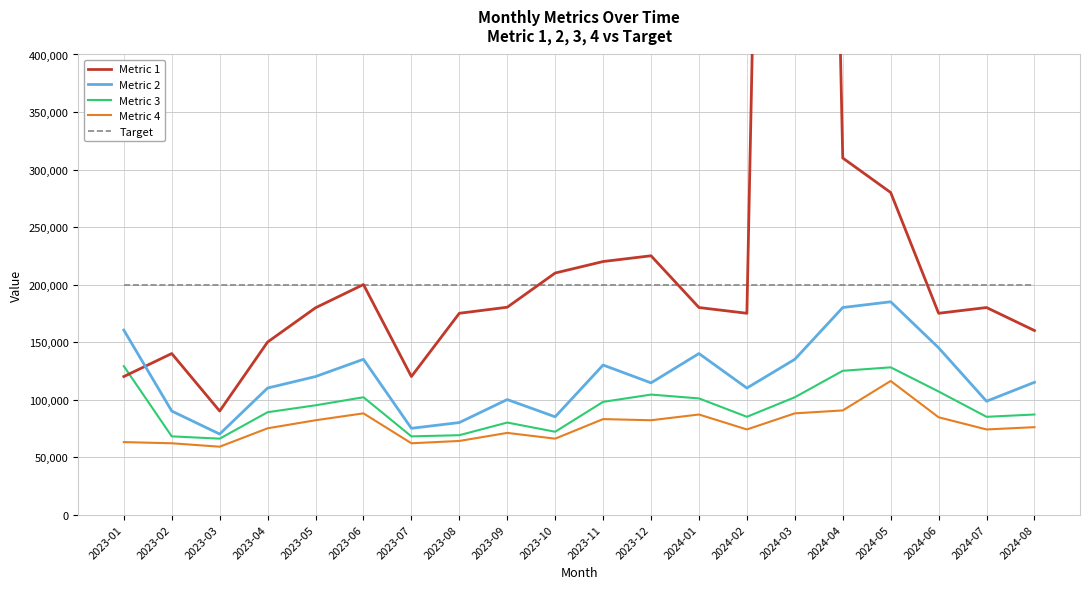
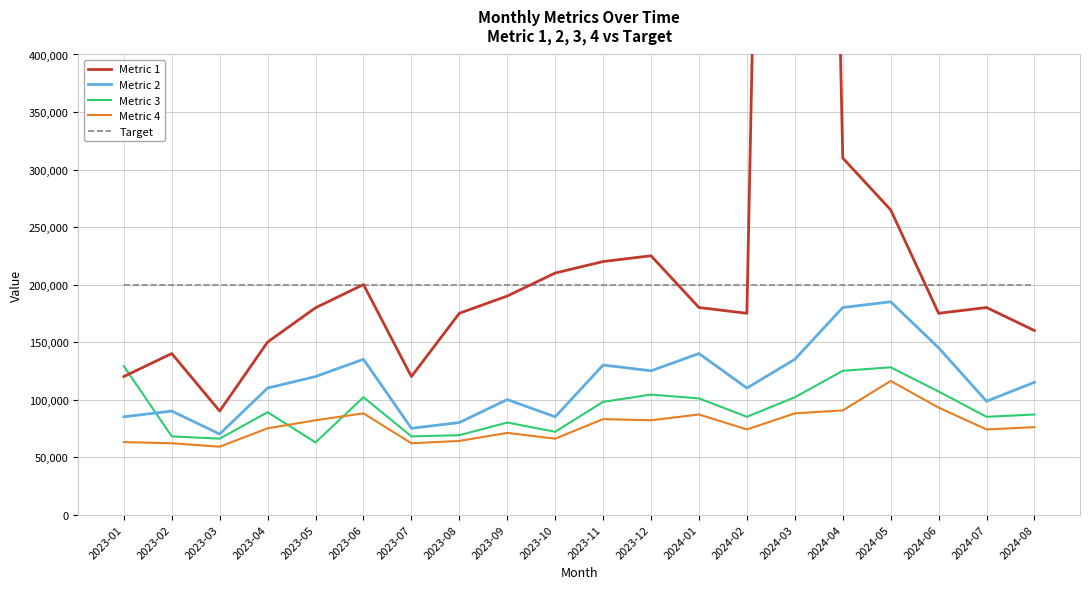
  {
    "Metric 1": {
      "2023-01": "120,000",
      "2023-02": "140,000",
      "2023-03": "90,000",
      "2023-04": "150,000",
      "2023-05": "180,000",
      "2023-07": "120,000",
      "2023-08": "175,000",
-     "2023-09": "180,000",
+     "2023-09": "190,000",
      "2023-10": "210,000",
      "2023-11": "220,000",
      "2023-12": "225,000",
      "2024-01": "180,000",
      "2024-02": "175,000",
      "2024-04": "310,000",
-     "2024-05": "280,000",
+     "2024-05": "265,000",
      "2024-06": "175,000",
      "2024-07": "180,000",
      "2024-08": "160,000"
    },
    "Metric 2": {
-     "2023-01": "160,000",
+     "2023-01": "85,000",
      "2023-02": "90,000",
      "2023-03": "70,000",
      "2023-04": "110,000",
      "2023-05": "120,000",
      "2023-06": "135,000",
      "2023-07": "75,000",
      "2023-08": "80,000",
      "2023-09": "100,000",
      "2023-10": "85,000",
      "2023-11": "130,000",
-     "2023-12": "115,000",
+     "2023-12": "125,000",
      "2024-01": "140,000",
      "2024-02": "110,000",
      "2024-03": "135,000",
      "2024-04": "180,000",
      "2024-05": "185,000",
      "2024-06": "145,000",
      "2024-07": "99,000",
      "2024-08": "115,000"
    },
    "Metric 3": {
      "2023-01": "129,000",
      "2023-02": "68,000",
      "2023-03": "66,000",
      "2023-04": "89,000",
-     "2023-05": "95,000",
+     "2023-05": "63,000",
      "2023-06": "102,000",
      "2023-07": "68,000",
      "2023-08": "69,000",
      "2023-09": "80,000",
      "2023-10": "72,000",
      "2023-11": "98,000",
      "2023-12": "104,000",
      "2024-01": "101,000",
      "2024-02": "85,000",
      "2024-03": "102,000",
      "2024-04": "125,000",
      "2024-05": "128,000",
      "2024-06": "107,000",
      "2024-07": "85,000",
      "2024-08": "87,000"
    },
    "Metric 4": {
      "2023-01": "63,000",
      "2023-02": "62,000",
      "2023-03": "59,000",
      "2023-04": "75,000",
      "2023-05": "82,000",
      "2023-06": "88,000",
      "2023-07": "62,000",
      "2023-08": "64,000",
      "2023-09": "71,000",
      "2023-10": "66,000",
      "2023-11": "83,000",
      "2023-12": "82,000",
      "2024-01": "87,000",
      "2024-02": "74,000",
      "2024-03": "88,000",
      "2024-04": "91,000",
      "2024-05": "116,000",
-     "2024-06": "85,000",
+     "2024-06": "93,000",
      "2024-07": "74,000",
      "2024-08": "76,000"
    },
    "Target": {
      "2023-01": "200,000",
      "2023-02": "200,000",
      "2023-03": "200,000",
      "2023-04": "200,000",
      "2023-05": "200,000",
      "2023-07": "200,000",
      "2023-08": "200,000",
      "2023-09": "200,000",
      "2023-10": "200,000",
      "2023-11": "200,000",
      "2023-12": "200,000",
      "2024-01": "200,000",
      "2024-02": "200,000",
      "2024-03": "200,000",
      "2024-04": "200,000",
      "2024-05": "200,000",
      "2024-06": "200,000",
      "2024-07": "200,000",
      "2024-08": "200,000"
    }
  }
